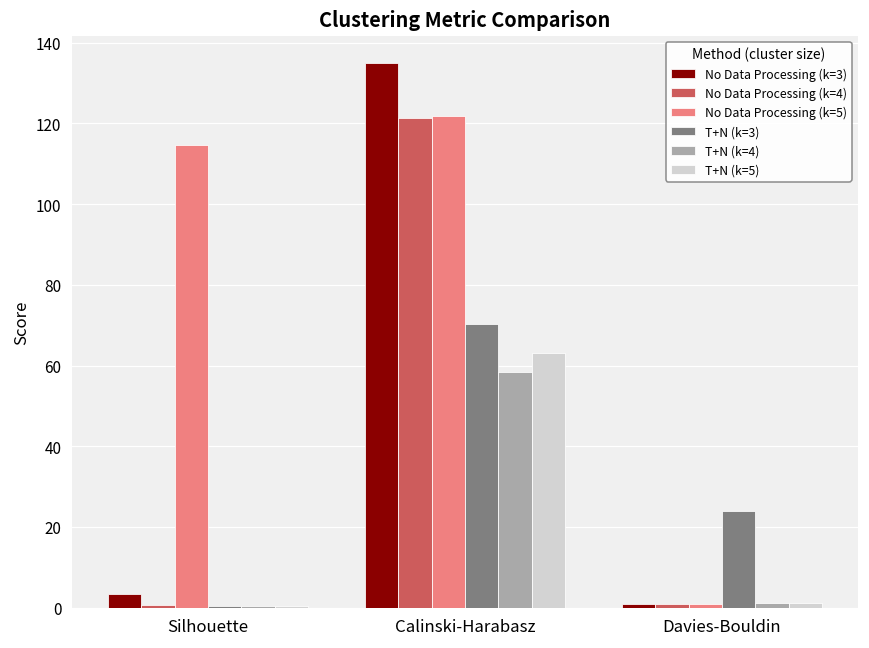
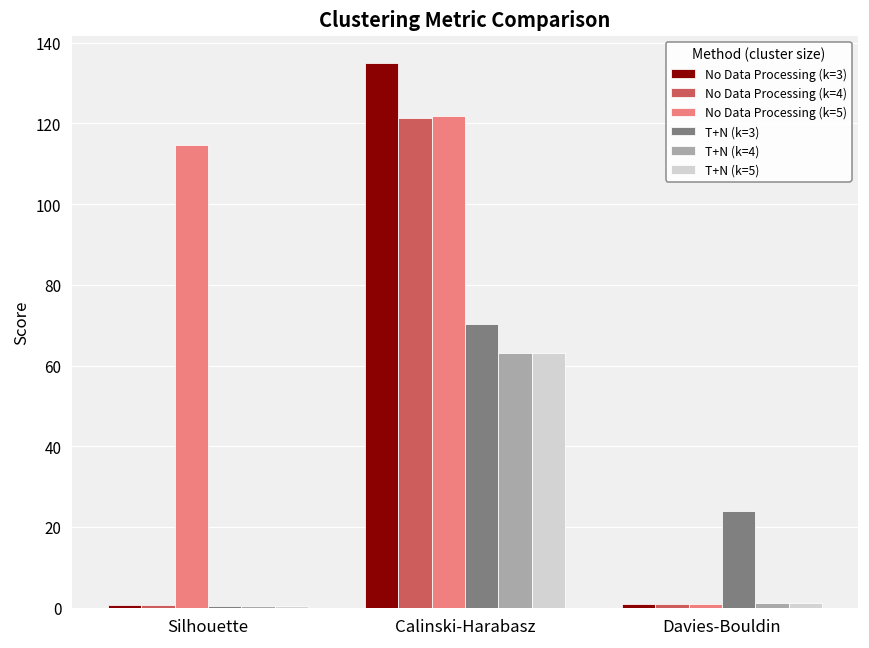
  {
    "No Data Processing (k=3)": {
-     "Silhouette": 3,
+     "Silhouette": 1,
      "Calinski-Harabasz": 135,
      "Davies-Bouldin": 1
    },
    "No Data Processing (k=4)": {
      "Calinski-Harabasz": 121,
      "Davies-Bouldin": 1
    },
    "No Data Processing (k=5)": {
      "Silhouette": 115,
      "Calinski-Harabasz": 122,
      "Davies-Bouldin": 1
    },
    "T+N (k=3)": {
      "Calinski-Harabasz": 70,
      "Davies-Bouldin": 24
    },
    "T+N (k=4)": {
-     "Calinski-Harabasz": 58,
+     "Calinski-Harabasz": 63,
      "Davies-Bouldin": 1
    },
    "T+N (k=5)": {
      "Calinski-Harabasz": 63,
      "Davies-Bouldin": 1
    }
  }
